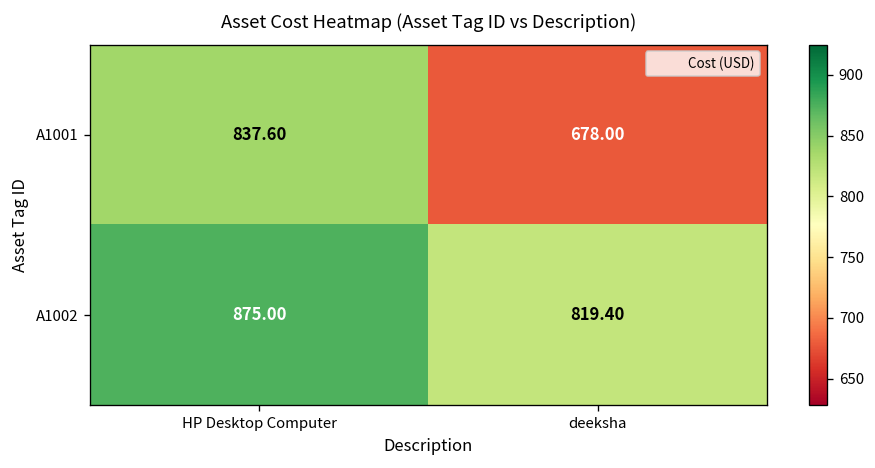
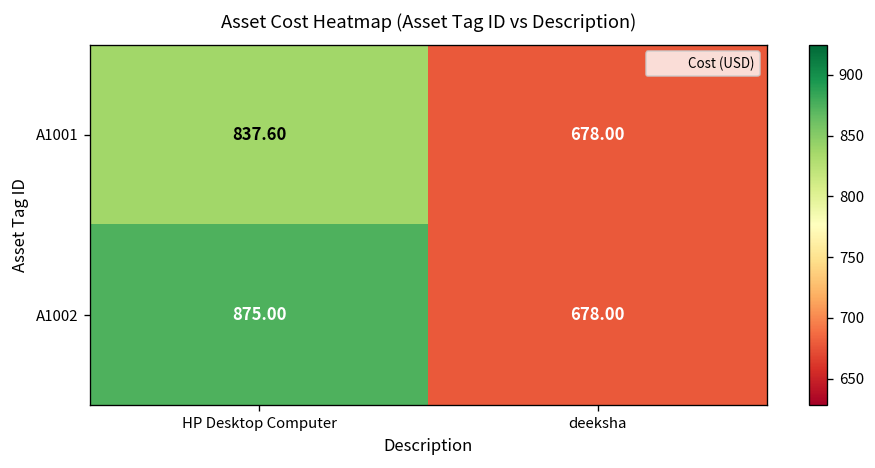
  {
    "A1001": {
      "HP Desktop Computer": 837.60,
      "deeksha": 678.00
    },
    "A1002": {
      "HP Desktop Computer": 875.00,
-     "deeksha": 819.40
+     "deeksha": 678.00
    }
  }
